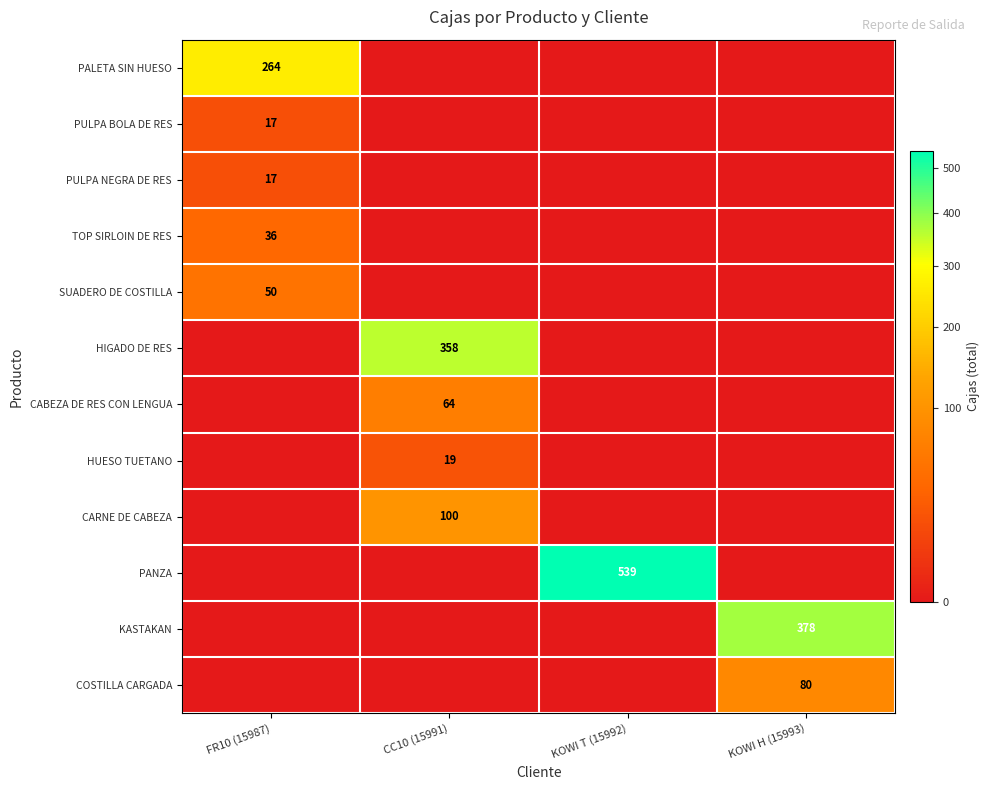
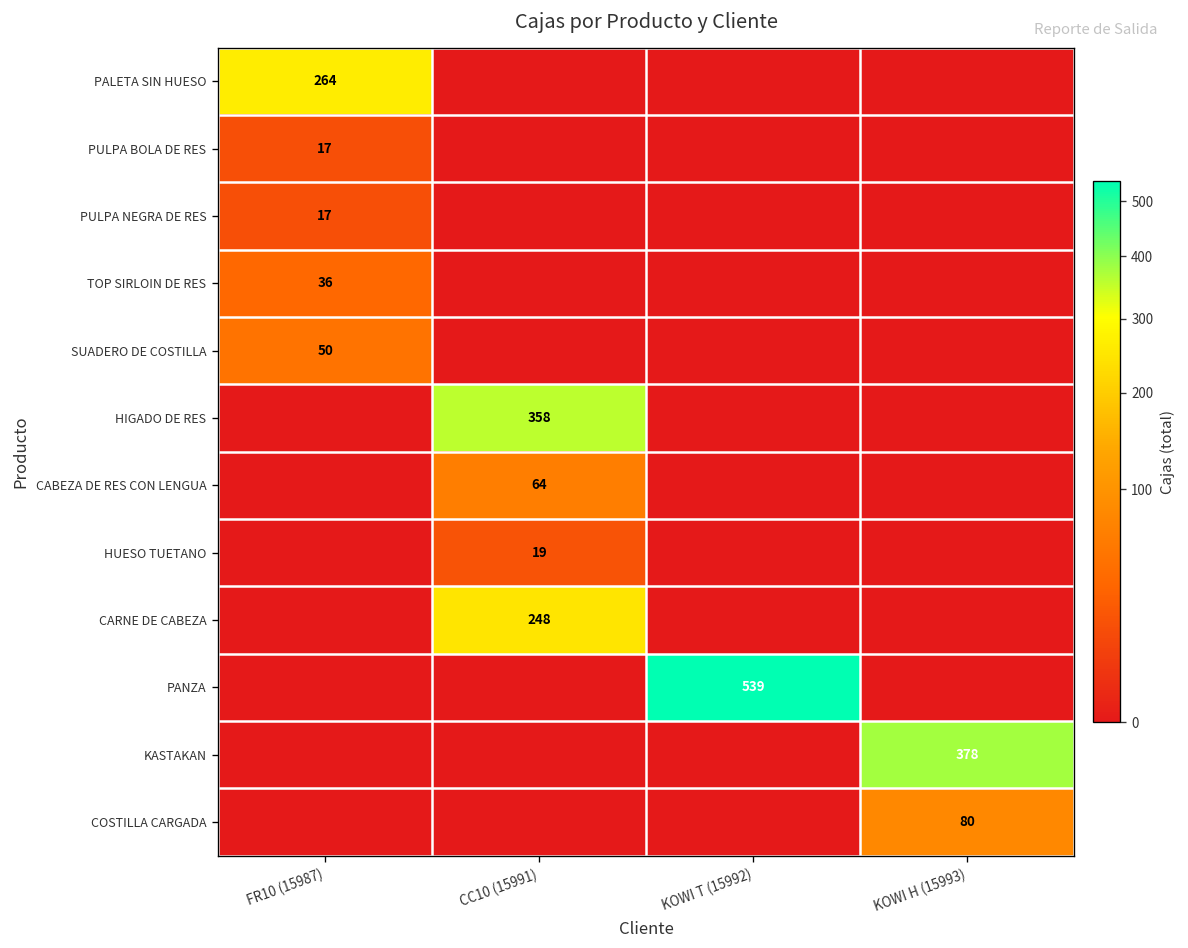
  {
    "PALETA SIN HUESO": {
      "FR10 (15987)": 264
    },
    "PULPA BOLA DE RES": {
      "FR10 (15987)": 17
    },
    "PULPA NEGRA DE RES": {
      "FR10 (15987)": 17
    },
    "TOP SIRLOIN DE RES": {
      "FR10 (15987)": 36
    },
    "SUADERO DE COSTILLA": {
      "FR10 (15987)": 50
    },
    "HIGADO DE RES": {
      "CC10 (15991)": 358
    },
    "CABEZA DE RES CON LENGUA": {
      "CC10 (15991)": 64
    },
    "HUESO TUETANO": {
      "CC10 (15991)": 19
    },
    "CARNE DE CABEZA": {
-     "CC10 (15991)": 100
+     "CC10 (15991)": 248
    },
    "PANZA": {
      "KOWI T (15992)": 539
    },
    "KASTAKAN": {
      "KOWI H (15993)": 378
    },
    "COSTILLA CARGADA": {
      "KOWI H (15993)": 80
    }
  }
